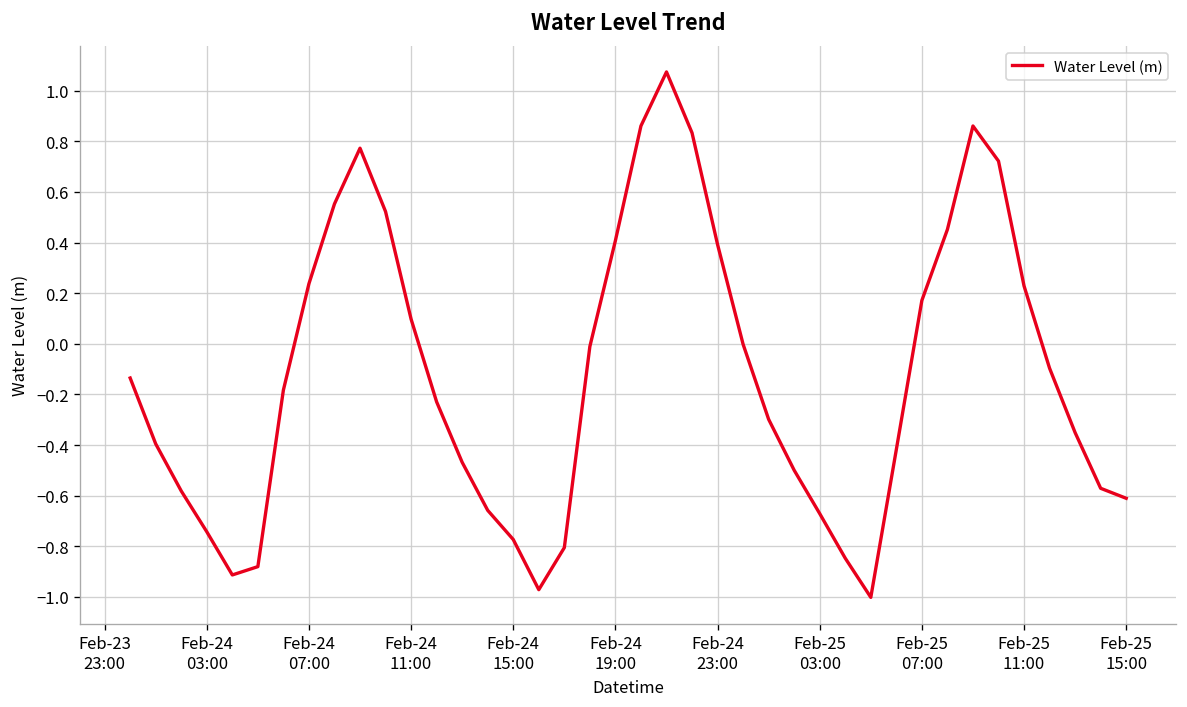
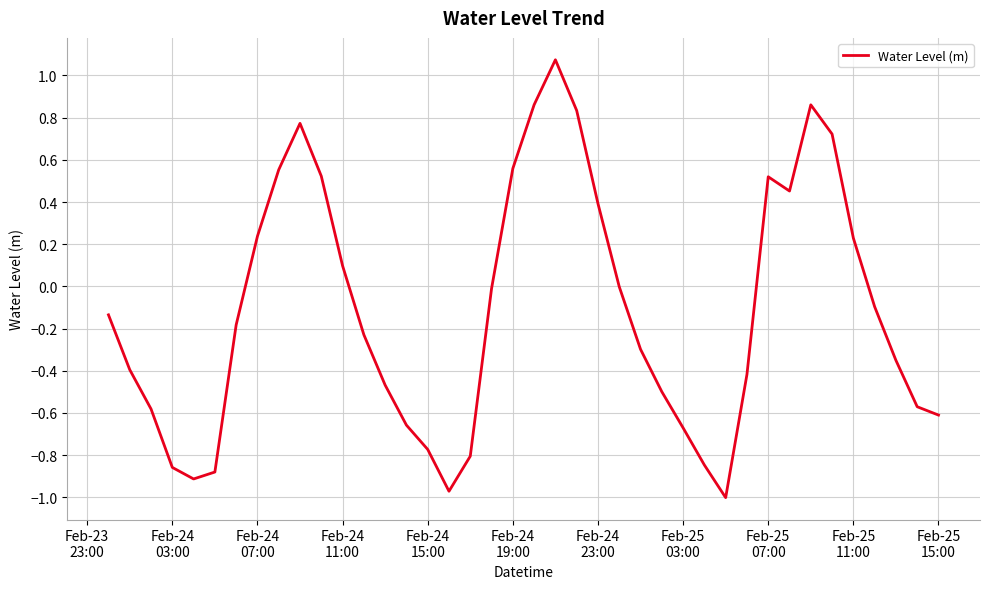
  {
-   "Feb-24 03:00": -0.74,
+   "Feb-24 03:00": -0.86,
    "Feb-24 07:00": 0.24,
    "Feb-24 11:00": 0.10,
    "Feb-24 15:00": -0.77,
-   "Feb-24 19:00": 0.41,
+   "Feb-24 19:00": 0.56,
    "Feb-24 23:00": 0.39,
    "Feb-25 03:00": -0.67,
-   "Feb-25 07:00": 0.17,
+   "Feb-25 07:00": 0.52,
    "Feb-25 11:00": 0.23,
    "Feb-25 15:00": -0.61
  }
